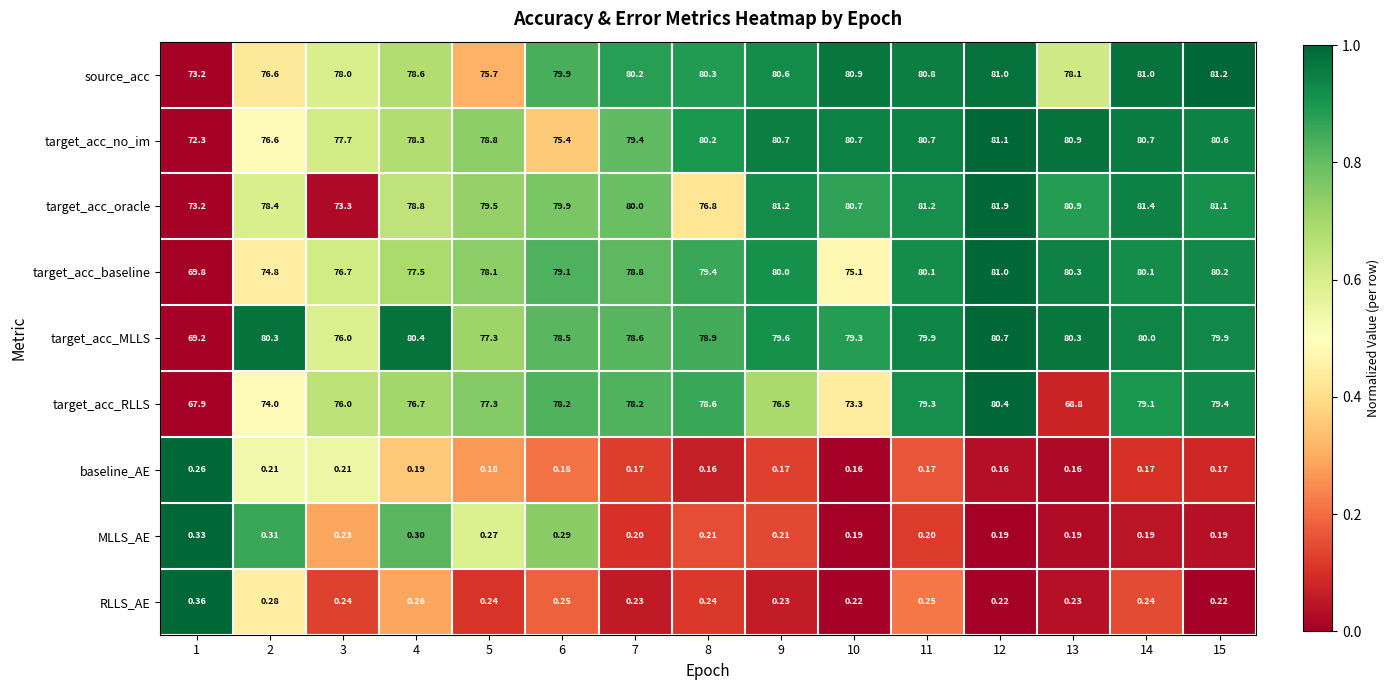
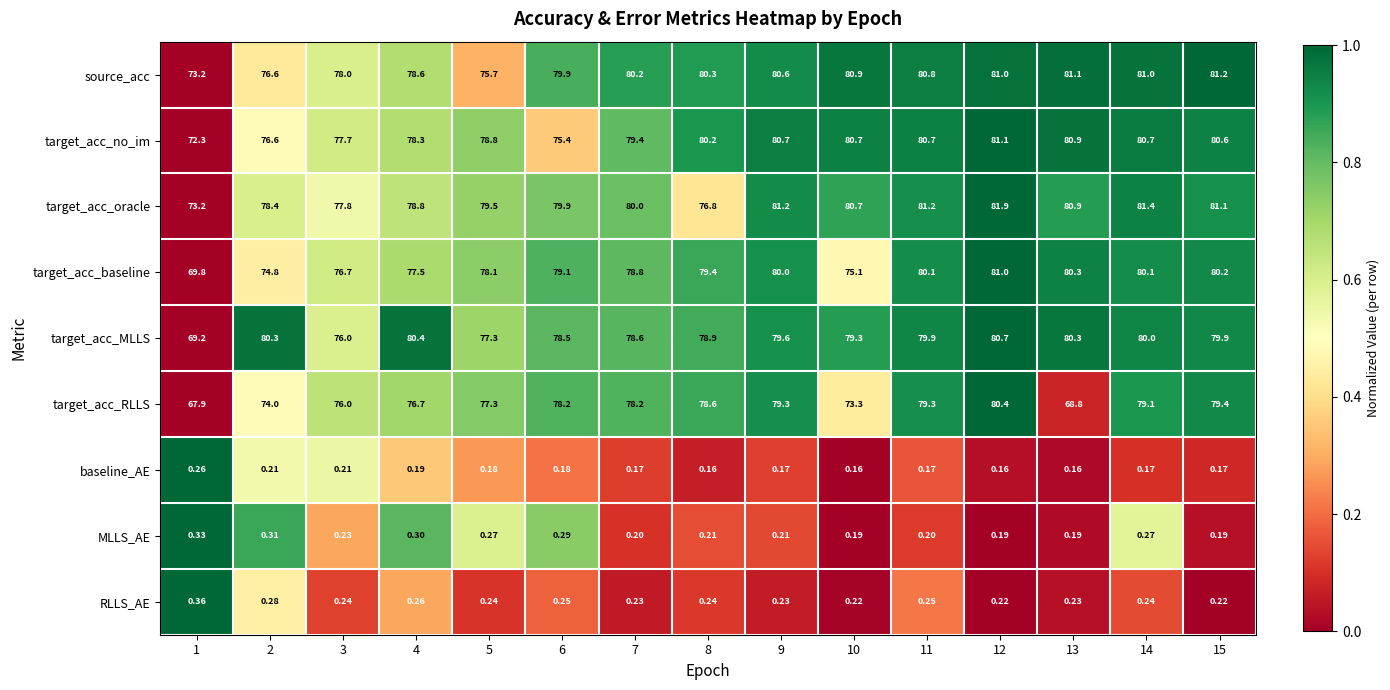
  {
    "source_acc": {
      "1": 73.2,
      "2": 76.6,
      "3": 78.0,
      "4": 78.6,
      "5": 75.7,
      "6": 79.9,
      "7": 80.2,
      "8": 80.3,
      "9": 80.6,
      "10": 80.9,
      "11": 80.8,
      "12": 81.0,
-     "13": 78.1,
+     "13": 81.1,
      "14": 81.0,
      "15": 81.2
    },
    "target_acc_no_im": {
      "1": 72.3,
      "2": 76.6,
      "3": 77.7,
      "4": 78.3,
      "5": 78.8,
      "6": 75.4,
      "7": 79.4,
      "8": 80.2,
      "9": 80.7,
      "10": 80.7,
      "11": 80.7,
      "12": 81.1,
      "13": 80.9,
      "14": 80.7,
      "15": 80.6
    },
    "target_acc_oracle": {
      "1": 73.2,
      "2": 78.4,
-     "3": 73.3,
+     "3": 77.8,
      "4": 78.8,
      "5": 79.5,
      "6": 79.9,
      "7": 80.0,
      "8": 76.8,
      "9": 81.2,
      "10": 80.7,
      "11": 81.2,
      "12": 81.9,
      "13": 80.9,
      "14": 81.4,
      "15": 81.1
    },
    "target_acc_baseline": {
      "1": 69.8,
      "2": 74.8,
      "3": 76.7,
      "4": 77.5,
      "5": 78.1,
      "6": 79.1,
      "7": 78.8,
      "8": 79.4,
      "9": 80.0,
      "10": 75.1,
      "11": 80.1,
      "12": 81.0,
      "13": 80.3,
      "14": 80.1,
      "15": 80.2
    },
    "target_acc_MLLS": {
      "1": 69.2,
      "2": 80.3,
      "3": 76.0,
      "4": 80.4,
      "5": 77.3,
      "6": 78.5,
      "7": 78.6,
      "8": 78.9,
      "9": 79.6,
      "10": 79.3,
      "11": 79.9,
      "12": 80.7,
      "13": 80.3,
      "14": 80.0,
      "15": 79.9
    },
    "target_acc_RLLS": {
      "1": 67.9,
      "2": 74.0,
      "3": 76.0,
      "4": 76.7,
      "5": 77.3,
      "6": 78.2,
      "7": 78.2,
      "8": 78.6,
-     "9": 76.5,
+     "9": 79.3,
      "10": 73.3,
      "11": 79.3,
      "12": 80.4,
      "13": 68.8,
      "14": 79.1,
      "15": 79.4
    },
    "baseline_AE": {
      "1": 0.26,
      "2": 0.21,
      "3": 0.21,
      "4": 0.19,
      "5": 0.18,
      "6": 0.18,
      "7": 0.17,
      "8": 0.16,
      "9": 0.17,
      "10": 0.16,
      "11": 0.17,
      "12": 0.16,
      "13": 0.16,
      "14": 0.17,
      "15": 0.17
    },
    "MLLS_AE": {
      "1": 0.33,
      "2": 0.31,
      "3": 0.23,
      "4": 0.30,
      "5": 0.27,
      "6": 0.29,
      "7": 0.20,
      "8": 0.21,
      "9": 0.21,
      "10": 0.19,
      "11": 0.20,
      "12": 0.19,
      "13": 0.19,
-     "14": 0.19,
+     "14": 0.27,
      "15": 0.19
    },
    "RLLS_AE": {
      "1": 0.36,
      "2": 0.28,
      "3": 0.24,
      "4": 0.26,
      "5": 0.24,
      "6": 0.25,
      "7": 0.23,
      "8": 0.24,
      "9": 0.23,
      "10": 0.22,
      "11": 0.25,
      "12": 0.22,
      "13": 0.23,
      "14": 0.24,
      "15": 0.22
    }
  }
